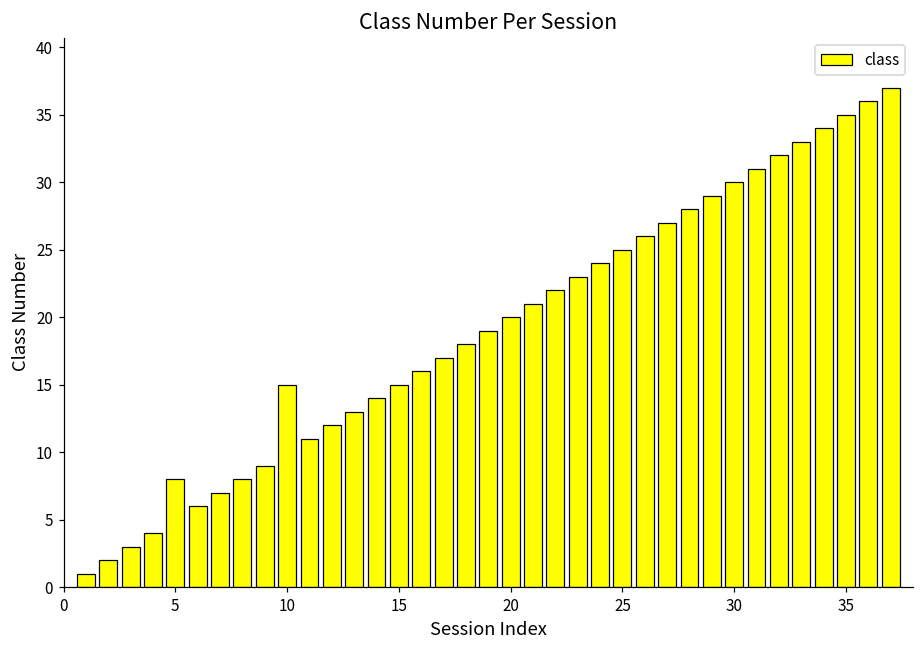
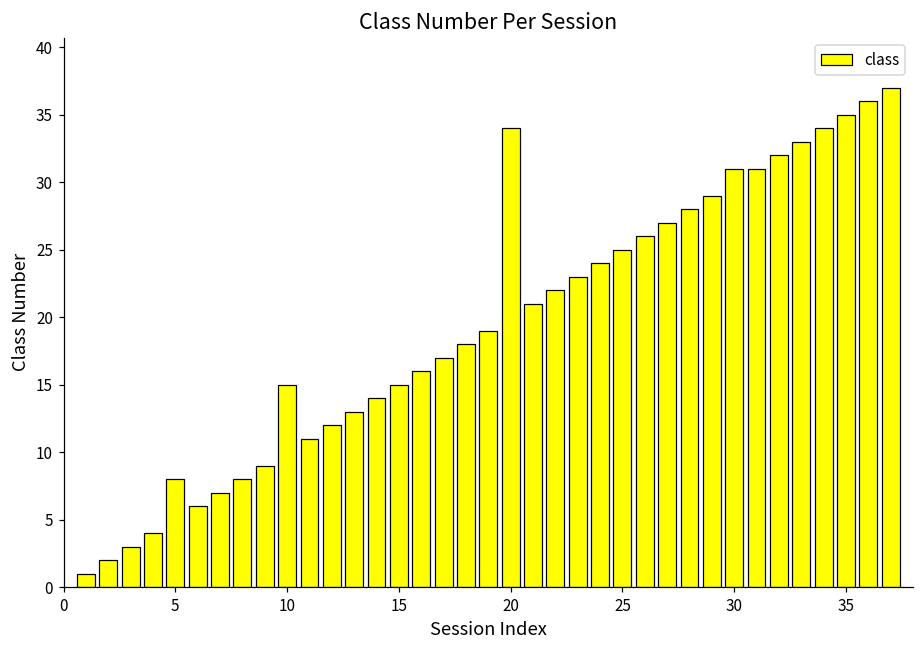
  {
    "5": 8,
    "10": 15,
    "15": 15,
-   "20": 20,
+   "20": 34,
    "25": 25,
-   "30": 30,
+   "30": 31,
    "35": 35
  }
